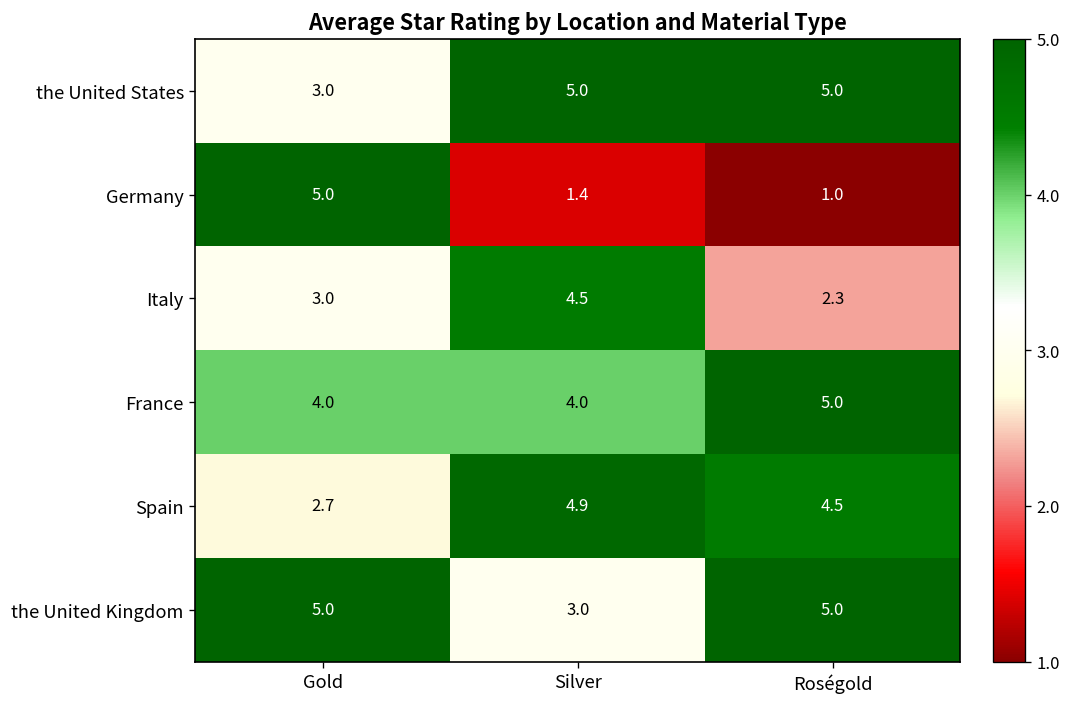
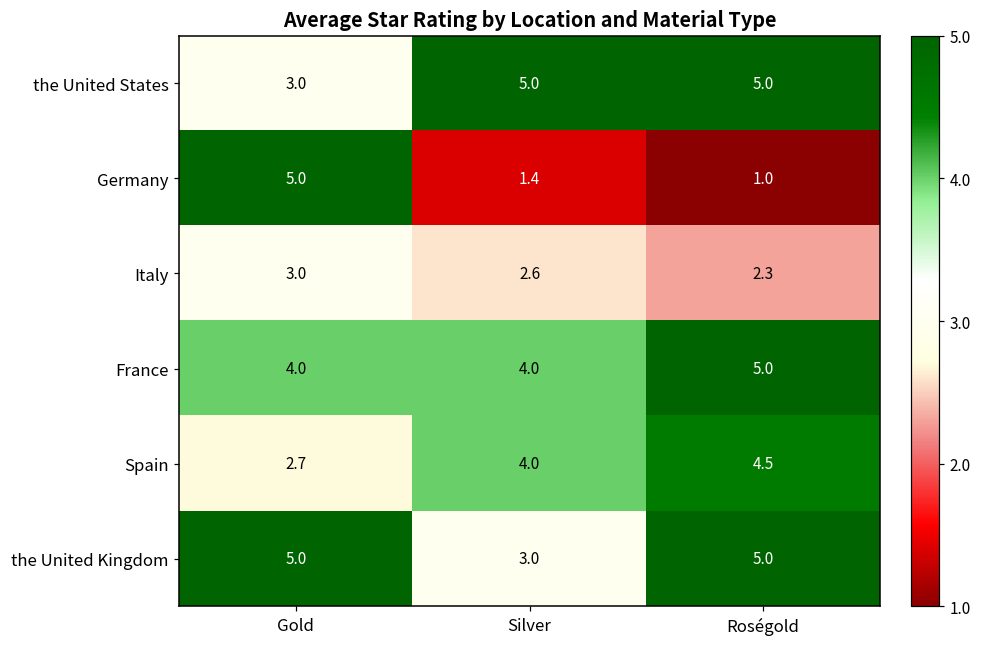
  {
    "the United States": {
      "Gold": 3.0,
      "Silver": 5.0,
      "Roségold": 5.0
    },
    "Germany": {
      "Gold": 5.0,
      "Silver": 1.4,
      "Roségold": 1.0
    },
    "Italy": {
      "Gold": 3.0,
-     "Silver": 4.5,
+     "Silver": 2.6,
      "Roségold": 2.3
    },
    "France": {
      "Gold": 4.0,
      "Silver": 4.0,
      "Roségold": 5.0
    },
    "Spain": {
      "Gold": 2.7,
-     "Silver": 4.9,
+     "Silver": 4.0,
      "Roségold": 4.5
    },
    "the United Kingdom": {
      "Gold": 5.0,
      "Silver": 3.0,
      "Roségold": 5.0
    }
  }
